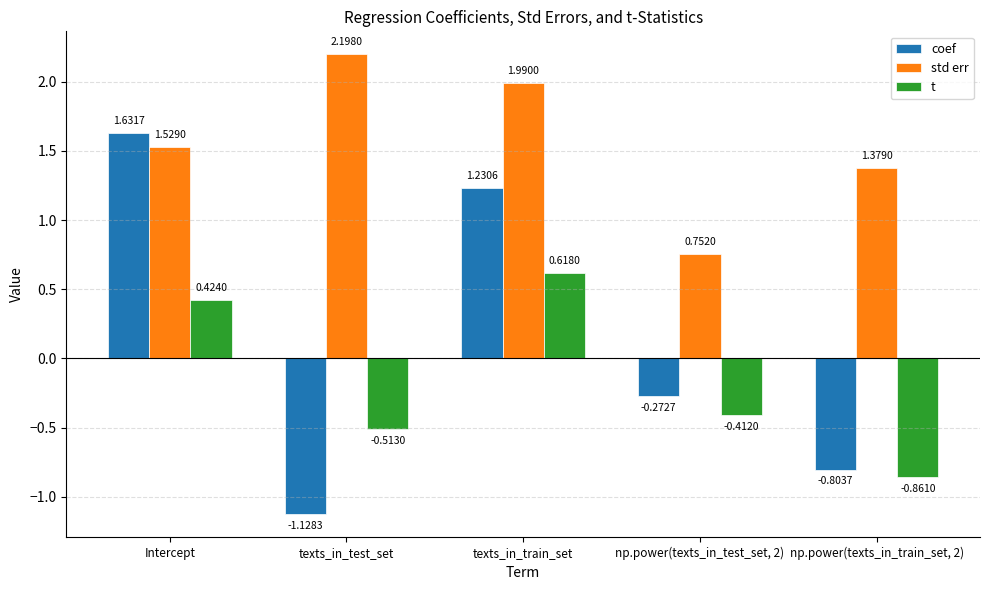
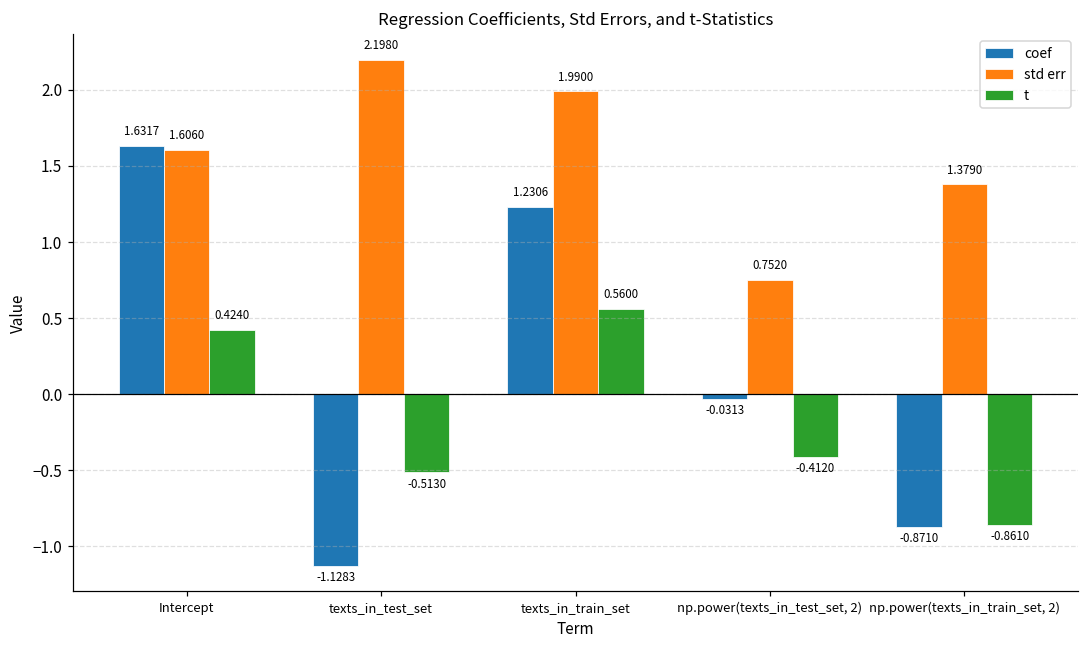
  {
    "coef": {
      "Intercept": 1.6317,
      "texts_in_test_set": -1.1283,
      "texts_in_train_set": 1.2306,
-     "np.power(texts_in_test_set, 2)": -0.2727,
-     "np.power(texts_in_train_set, 2)": -0.8037
+     "np.power(texts_in_test_set, 2)": -0.0313,
+     "np.power(texts_in_train_set, 2)": -0.8710
    },
    "std err": {
-     "Intercept": 1.5290,
+     "Intercept": 1.6060,
      "texts_in_test_set": 2.1980,
      "texts_in_train_set": 1.9900,
      "np.power(texts_in_test_set, 2)": 0.7520,
      "np.power(texts_in_train_set, 2)": 1.3790
    },
    "t": {
      "Intercept": 0.4240,
      "texts_in_test_set": -0.5130,
-     "texts_in_train_set": 0.6180,
+     "texts_in_train_set": 0.5600,
      "np.power(texts_in_test_set, 2)": -0.4120,
      "np.power(texts_in_train_set, 2)": -0.8610
    }
  }
